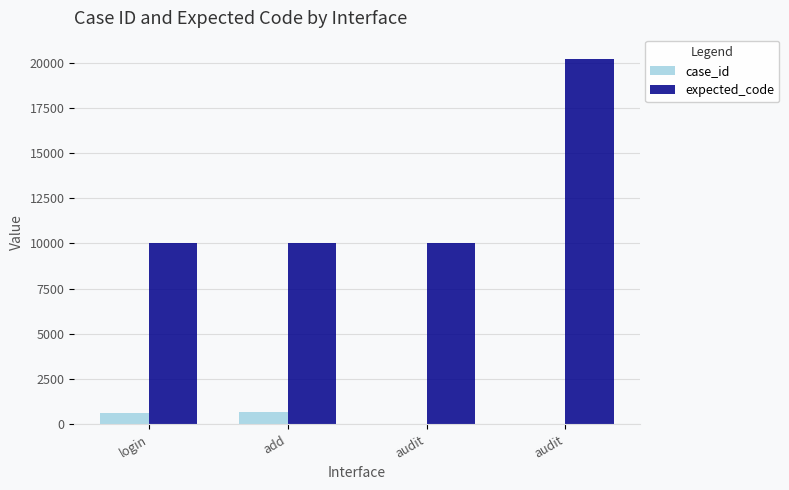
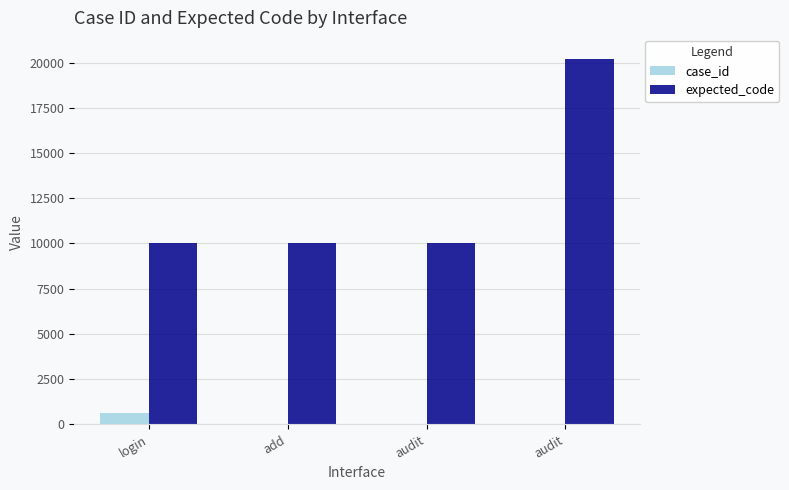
  {
    "case_id": {
      "login": 600,
-     "add": 700
+     "add": 0
    },
    "expected_code": {
      "login": 10000,
      "add": 10000
    }
  }
